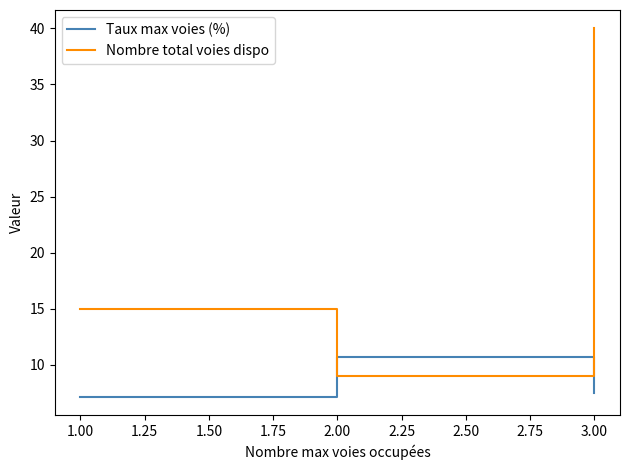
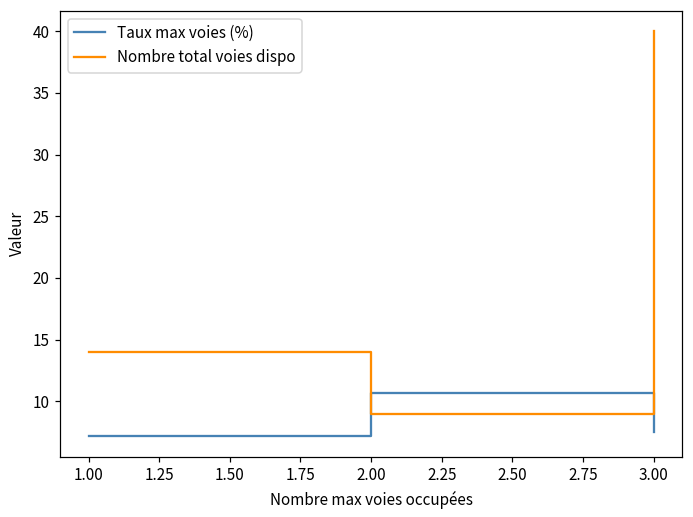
  {
    "Taux max voies (%)": {
      "1.00": 7,
      "2.00": 10.7,
      "3.00": 7.5
    },
    "Nombre total voies dispo": {
-     "1.00": 15,
+     "1.00": 14,
      "2.00": 9,
      "3.00": 40
    }
  }
